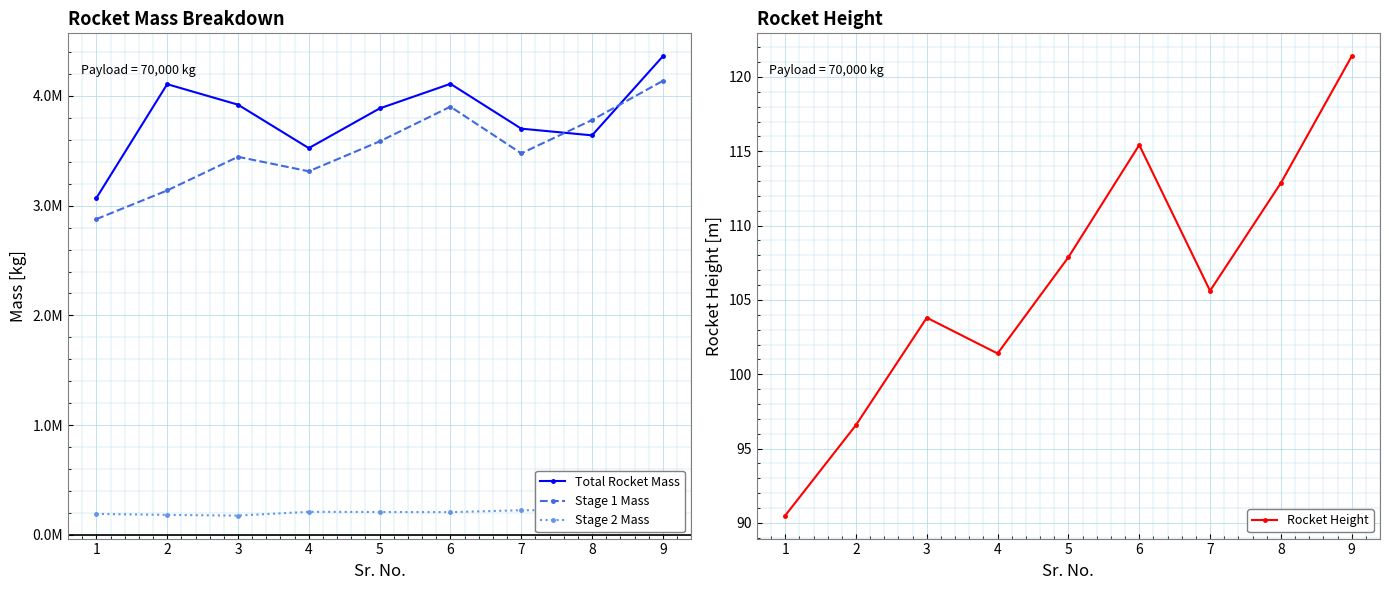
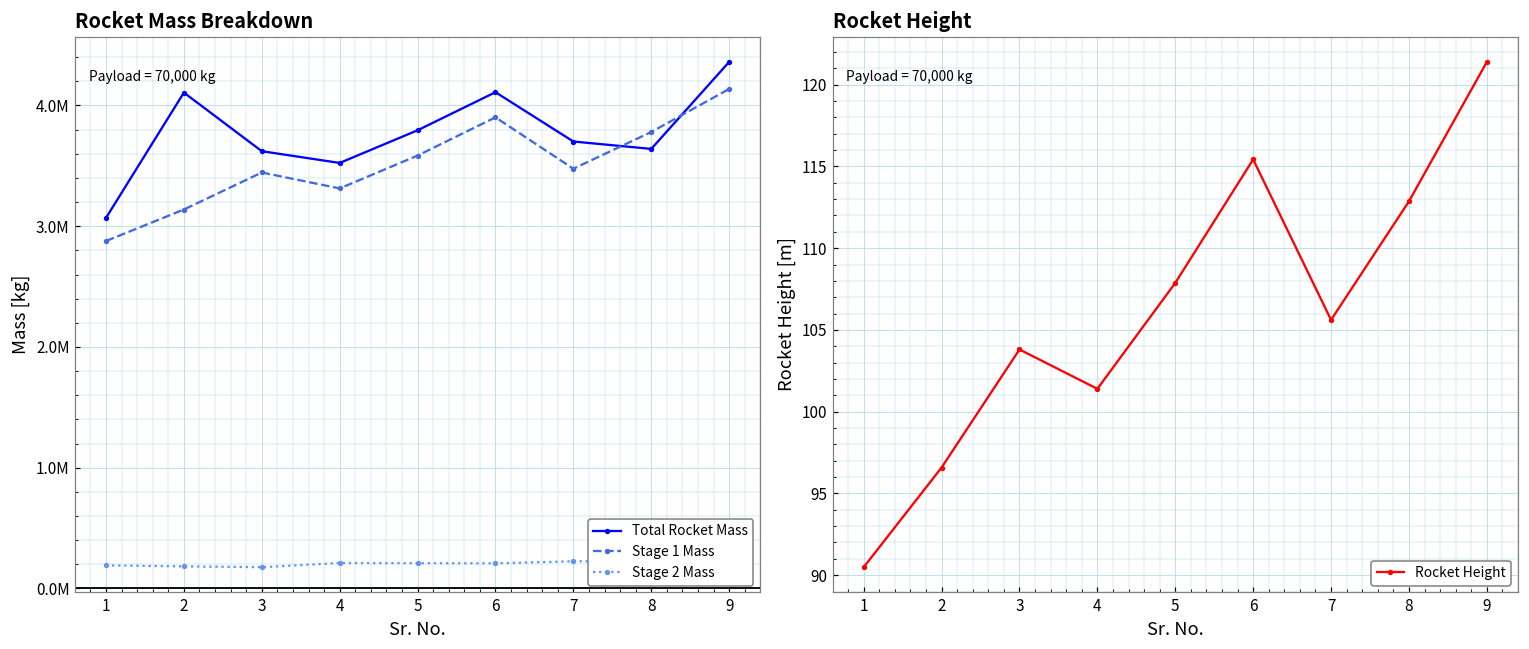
  {
    "Rocket Mass Breakdown": {
      "Total Rocket Mass": {
        "1": 3070000,
-       "3": 3920000,
+       "3": 3620000,
        "4": 3520000,
-       "5": 3890000,
+       "5": 3790000,
        "6": 4110000,
        "7": 3700000,
        "8": 3640000,
        "9": 4360000
      }
    },
    "Rocket Height": {
      "1": 90.5,
      "2": 96.6,
      "3": 103.8,
      "4": 101.4,
      "5": 107.9,
      "6": 115.4,
      "7": 105.6,
      "8": 112.9,
      "9": 121.4
    }
  }
